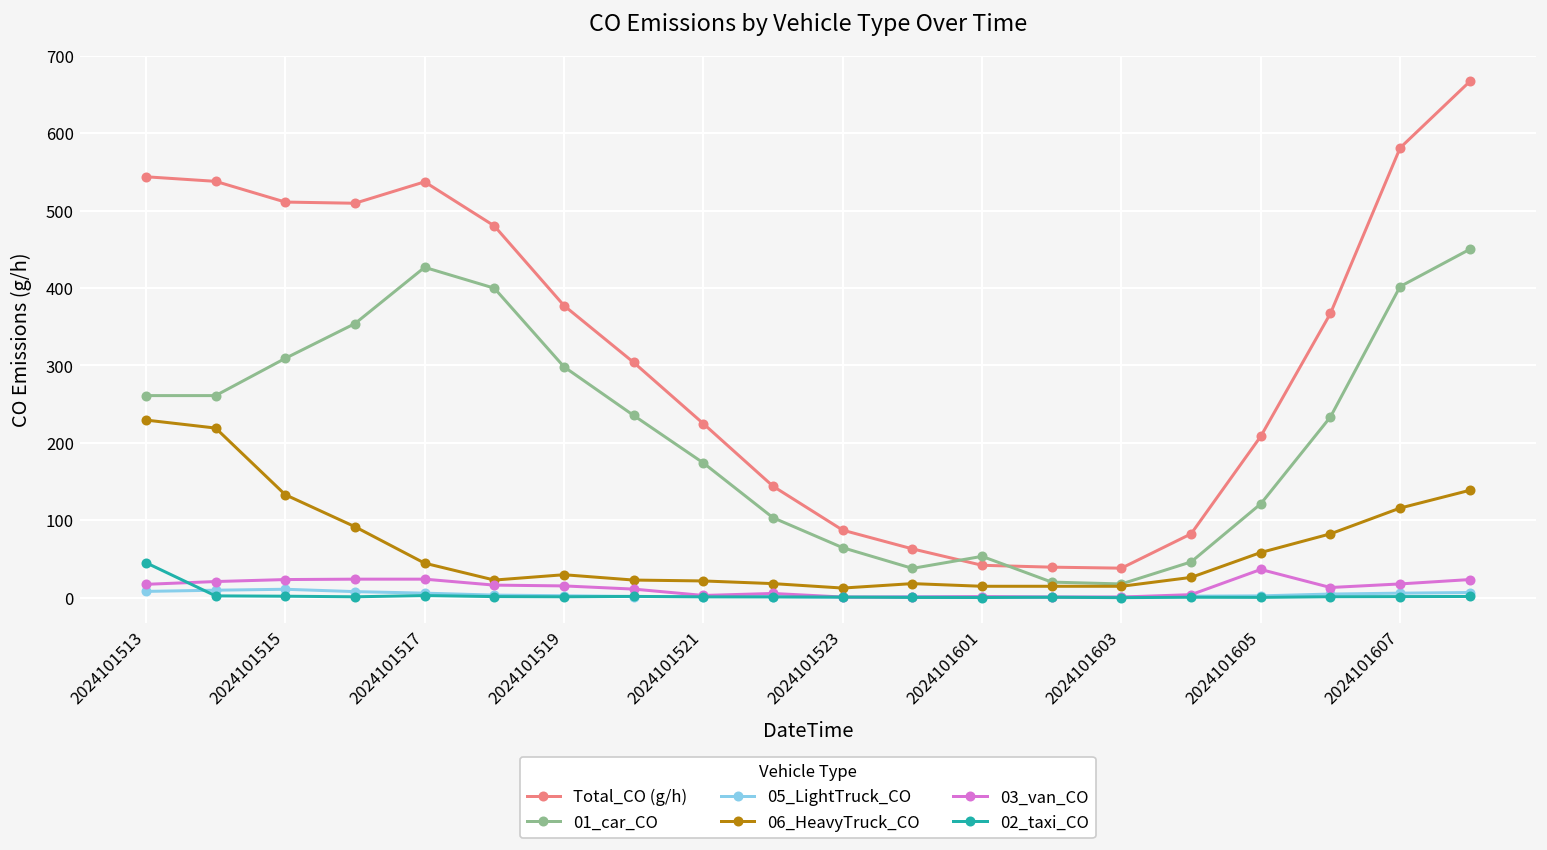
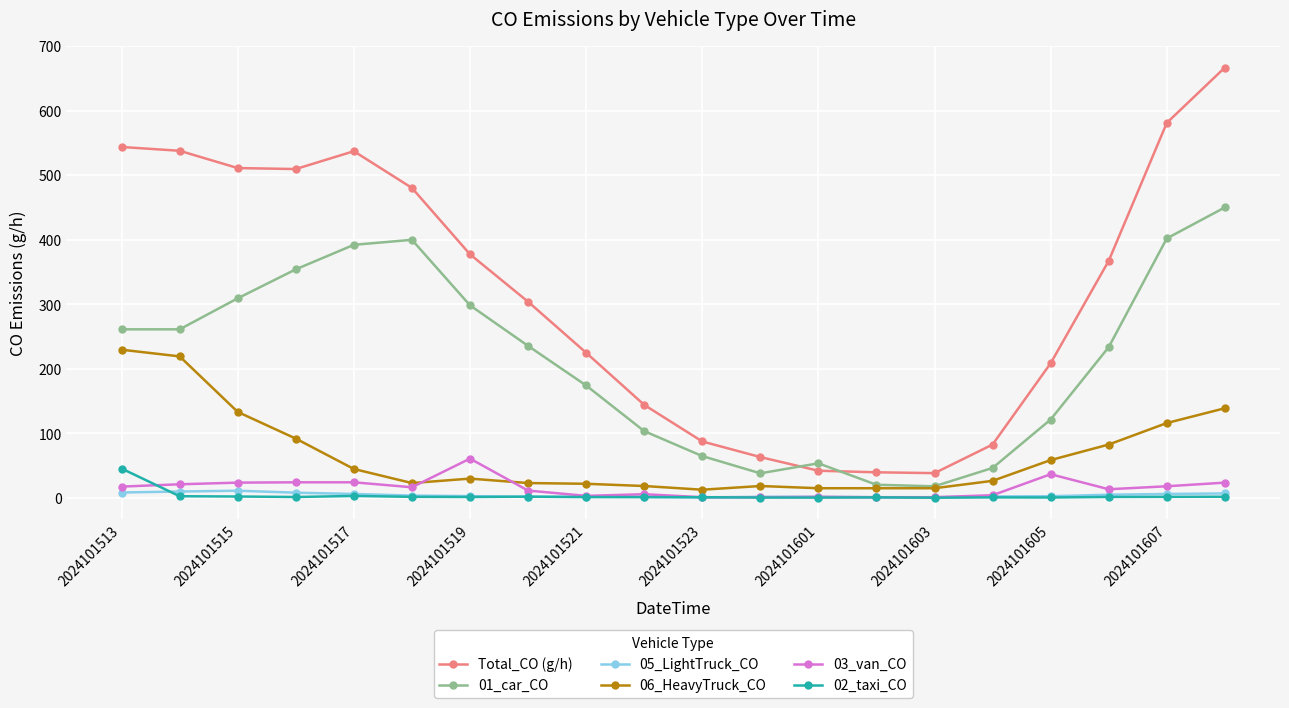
  {
    "Total_CO (g/h)": {
      "2024101513": 540,
      "2024101515": 510,
      "2024101517": 540,
      "2024101519": 380,
      "2024101521": 220,
      "2024101523": 90,
      "2024101601": 40,
      "2024101603": 40,
      "2024101605": 210,
      "2024101607": 580
    },
    "01_car_CO": {
      "2024101513": 260,
      "2024101515": 310,
-     "2024101517": 430,
+     "2024101517": 390,
      "2024101519": 300,
      "2024101521": 170,
      "2024101523": 60,
      "2024101601": 50,
      "2024101605": 120,
      "2024101607": 400
    },
    "05_LightTruck_CO": {
      "2024101513": 10,
      "2024101515": 10,
      "2024101607": 10
    },
    "06_HeavyTruck_CO": {
      "2024101513": 230,
      "2024101515": 130,
      "2024101517": 40,
      "2024101519": 30,
      "2024101521": 20,
      "2024101523": 10,
      "2024101601": 10,
      "2024101605": 60,
      "2024101607": 120
    },
    "03_van_CO": {
      "2024101513": 20,
      "2024101515": 20,
      "2024101517": 20,
-     "2024101519": 20,
+     "2024101519": 60,
      "2024101605": 40,
      "2024101607": 20
    },
    "02_taxi_CO": {
      "2024101513": 50,
      "2024101515": 0,
      "2024101607": 0
    }
  }
